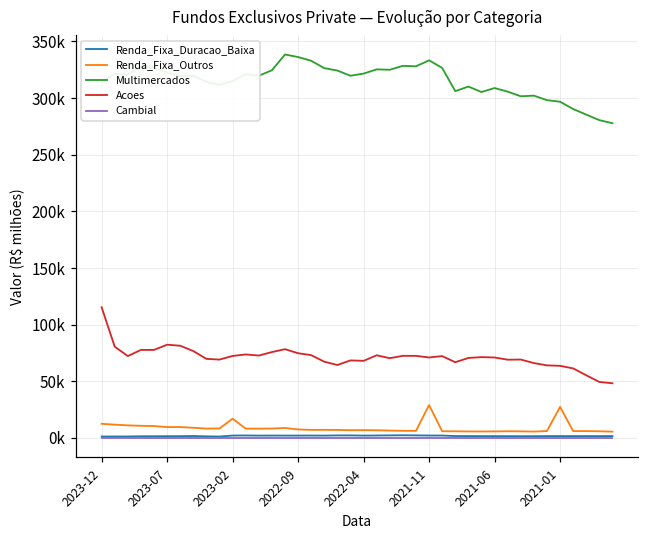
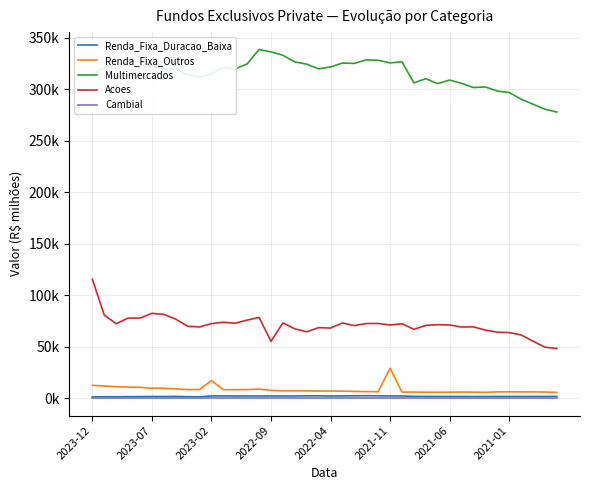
  {
    "Renda_Fixa_Outros": {
      "2023-12": 12000,
      "2023-07": 10000,
      "2023-02": 17000,
      "2022-09": 8000,
      "2022-04": 7000,
      "2021-11": 29000,
      "2021-06": 6000,
-     "2021-01": 27000
+     "2021-01": 6000
    },
    "Multimercados": {
      "2022-09": 336000,
      "2022-04": 322000,
-     "2021-11": 333000,
+     "2021-11": 325000,
      "2021-06": 309000,
      "2021-01": 297000
    },
    "Acoes": {
      "2023-12": 115000,
      "2023-07": 82000,
      "2023-02": 72000,
-     "2022-09": 75000,
+     "2022-09": 55000,
      "2022-04": 68000,
      "2021-11": 71000,
      "2021-06": 71000,
      "2021-01": 64000
    }
  }
